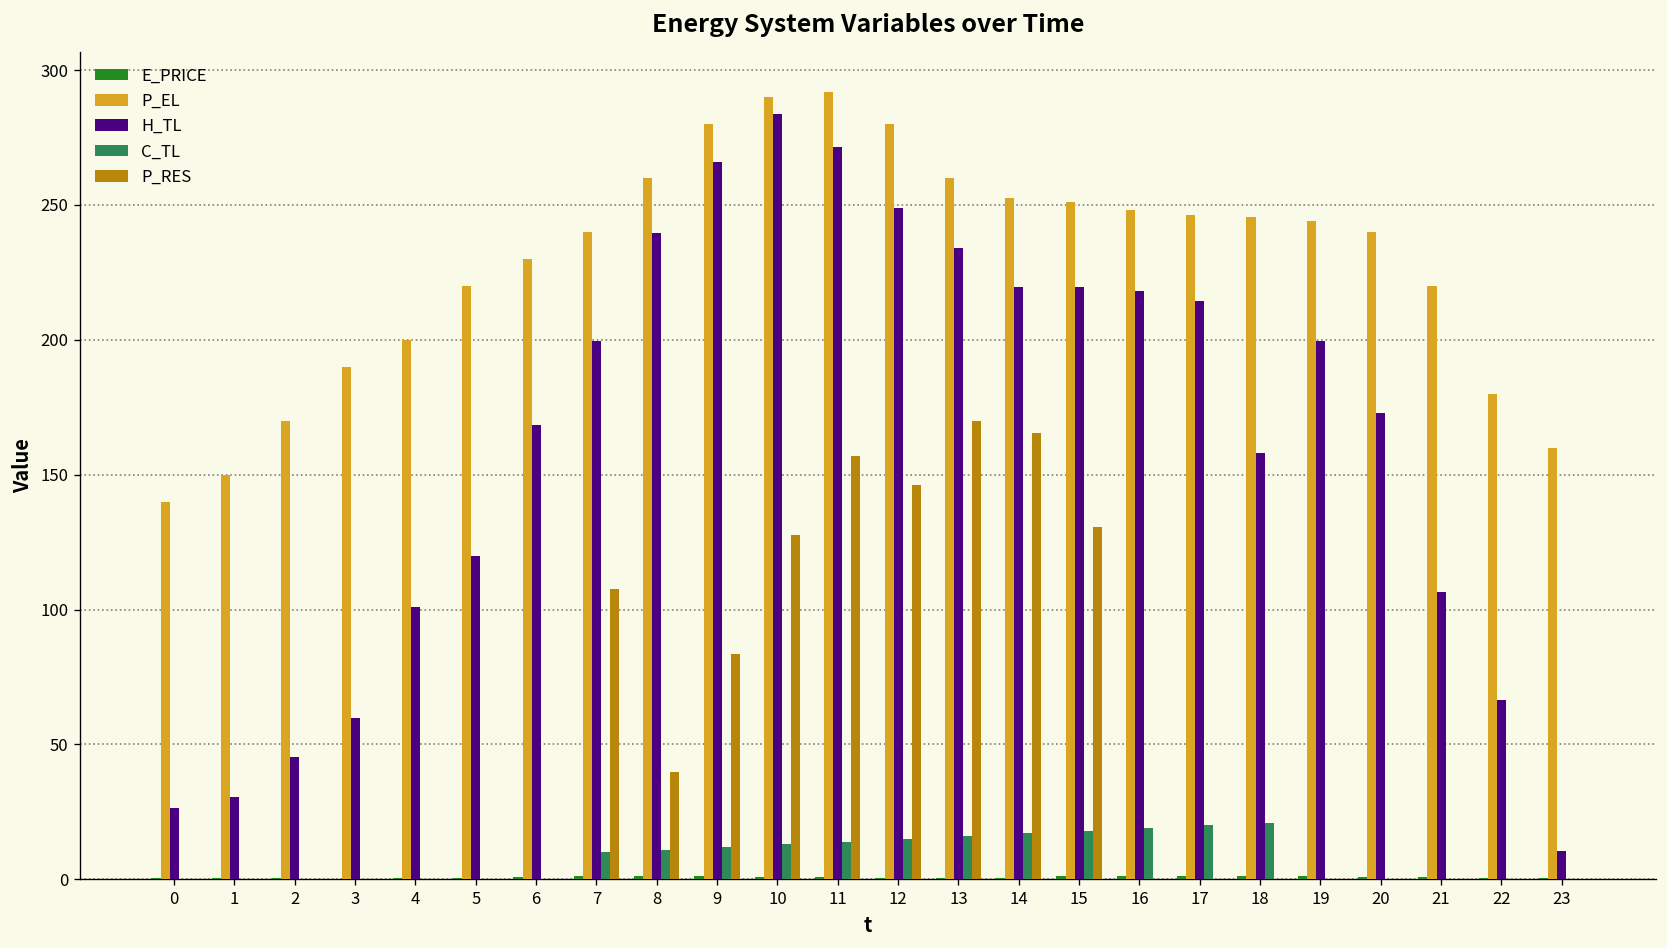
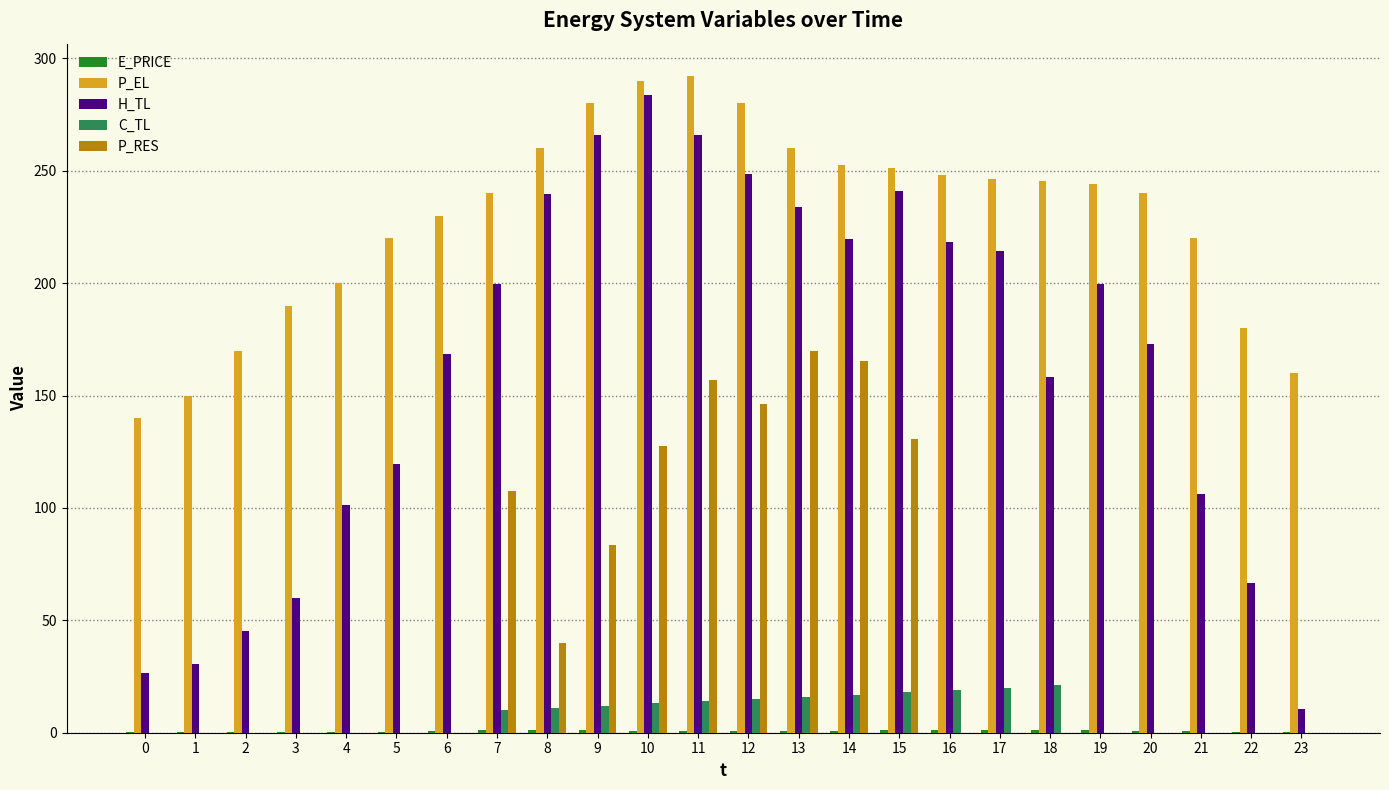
  {
    "H_TL": {
      "0": 27,
      "1": 31,
      "2": 45,
      "3": 60,
      "4": 101,
      "5": 120,
      "6": 168,
      "7": 200,
      "8": 239,
      "9": 266,
      "10": 284,
-     "11": 272,
+     "11": 266,
      "12": 249,
      "13": 234,
      "14": 219,
-     "15": 219,
+     "15": 241,
      "16": 218,
      "17": 214,
      "18": 158,
      "19": 200,
      "20": 173,
      "21": 106,
      "22": 67,
      "23": 10
    }
  }
